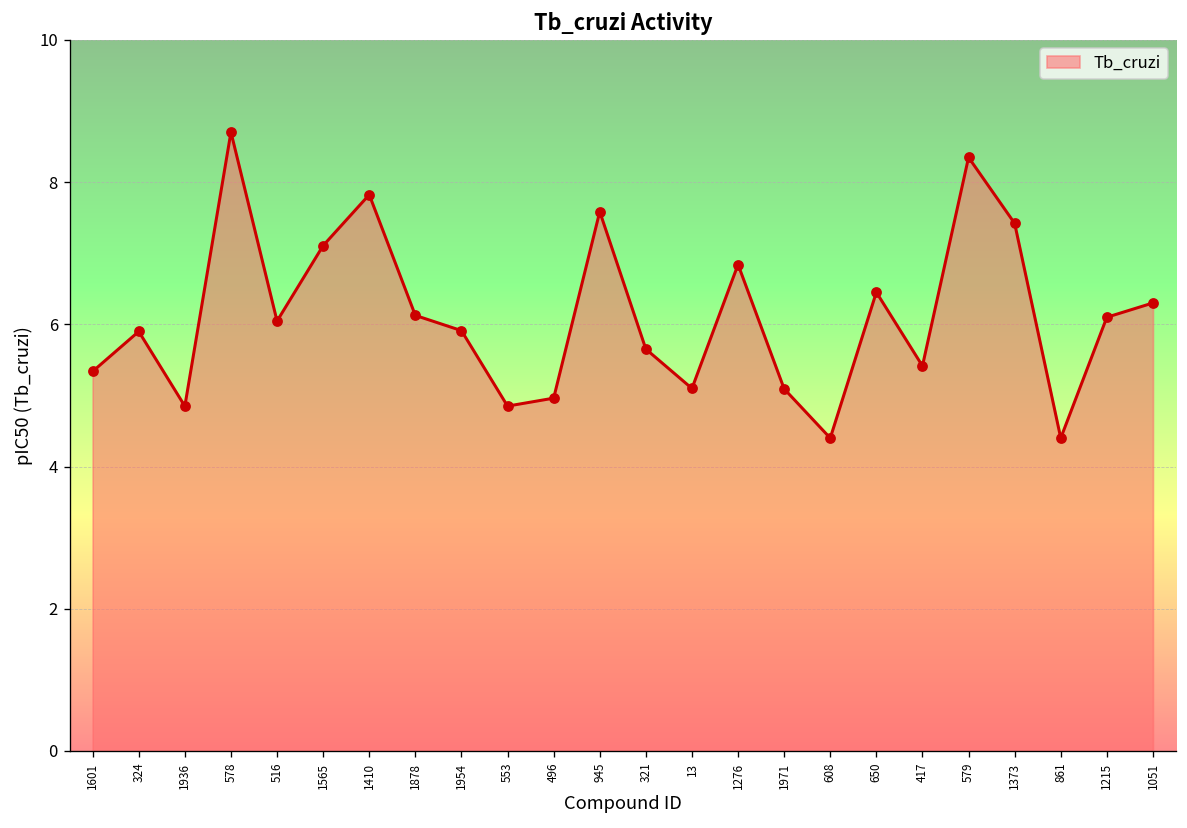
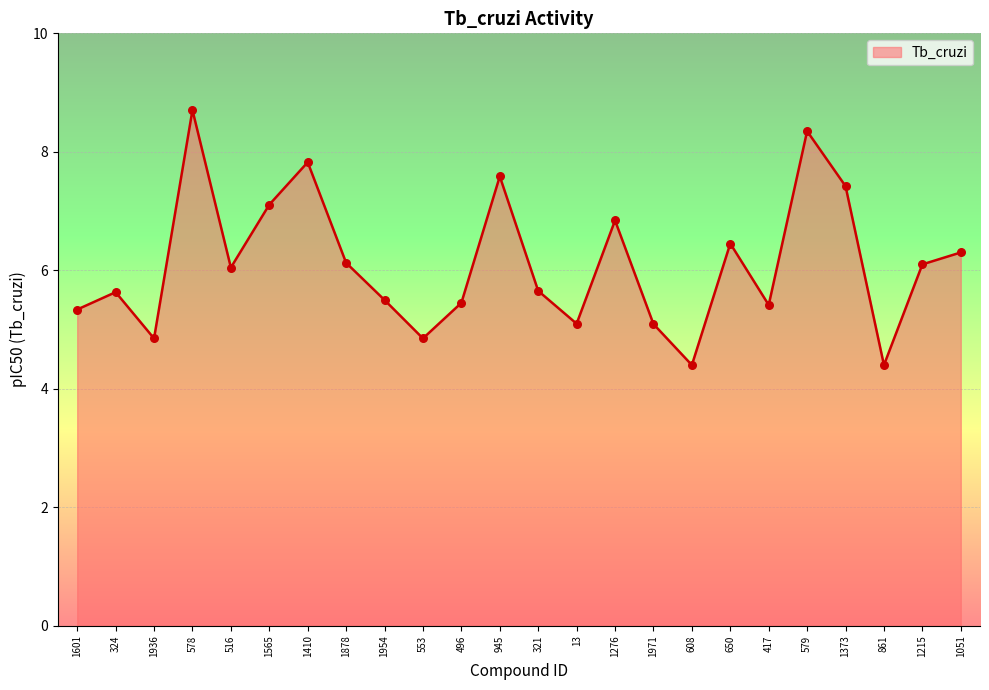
  {
    "1601": 5.3,
-   "324": 5.9,
+   "324": 5.6,
    "1936": 4.8,
    "578": 8.7,
    "516": 6.0,
    "1565": 7.1,
    "1410": 7.8,
    "1878": 6.1,
-   "1954": 5.9,
+   "1954": 5.5,
    "553": 4.8,
-   "496": 5.0,
+   "496": 5.5,
    "945": 7.6,
    "321": 5.7,
    "13": 5.1,
    "1276": 6.8,
    "1971": 5.1,
    "608": 4.4,
    "650": 6.5,
    "417": 5.4,
    "579": 8.3,
    "1373": 7.4,
    "861": 4.4,
    "1215": 6.1,
    "1051": 6.3
  }
